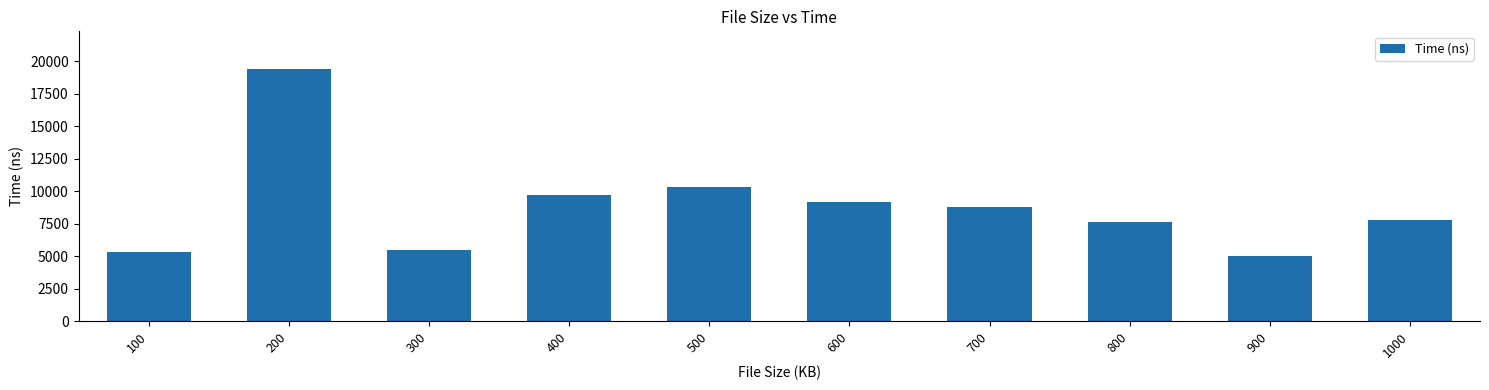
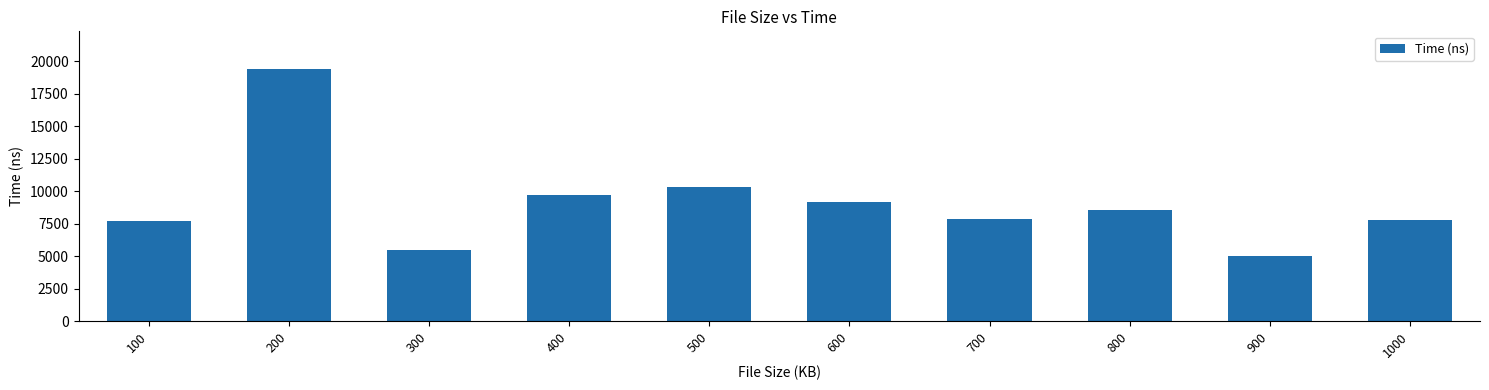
  {
-   "100": 5300,
+   "100": 7700,
    "200": 19400,
    "300": 5500,
    "400": 9700,
    "500": 10300,
    "600": 9100,
-   "700": 8800,
-   "800": 7600,
+   "700": 7900,
+   "800": 8600,
    "900": 5000,
    "1000": 7800
  }
